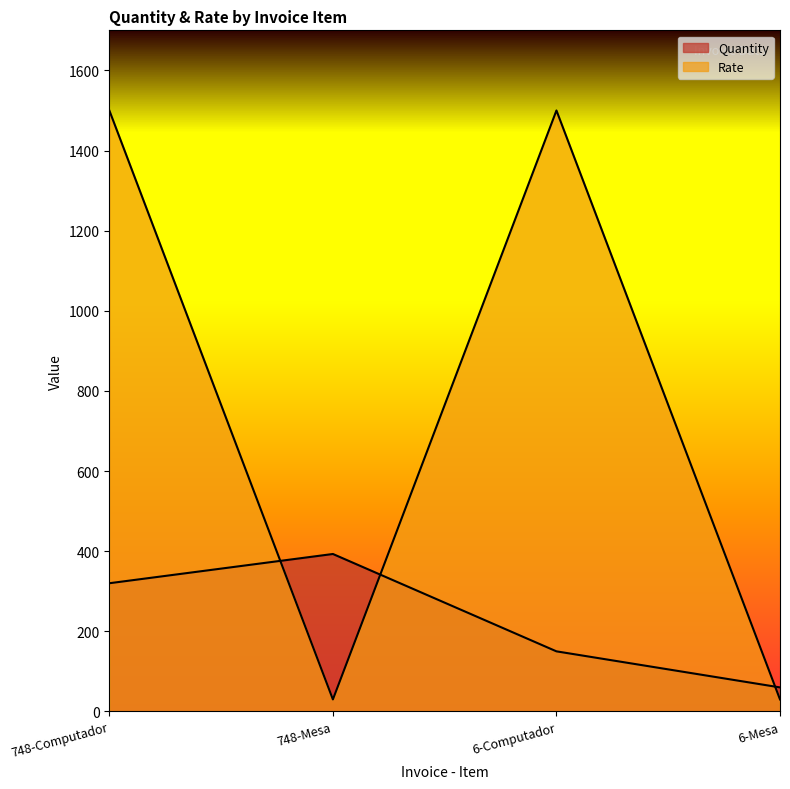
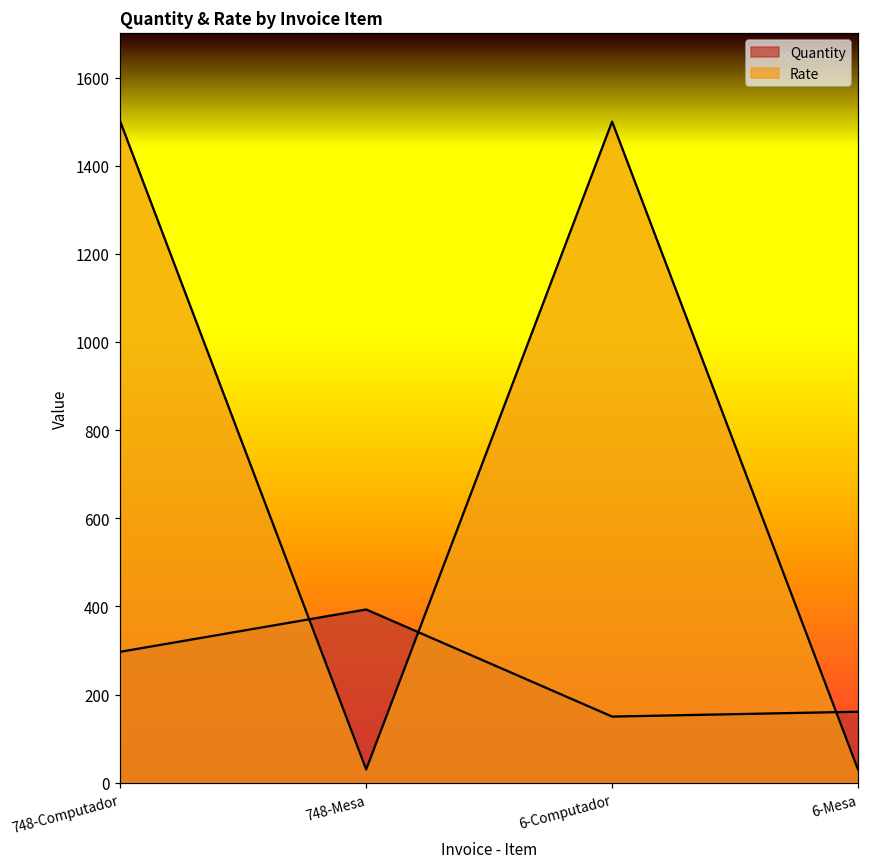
  {
    "Quantity": {
-     "748-Computador": 320,
+     "748-Computador": 300,
      "748-Mesa": 390,
      "6-Computador": 150,
-     "6-Mesa": 60
+     "6-Mesa": 160
    },
    "Rate": {
      "748-Computador": 1500,
      "748-Mesa": 30,
      "6-Computador": 1500,
      "6-Mesa": 30
    }
  }
